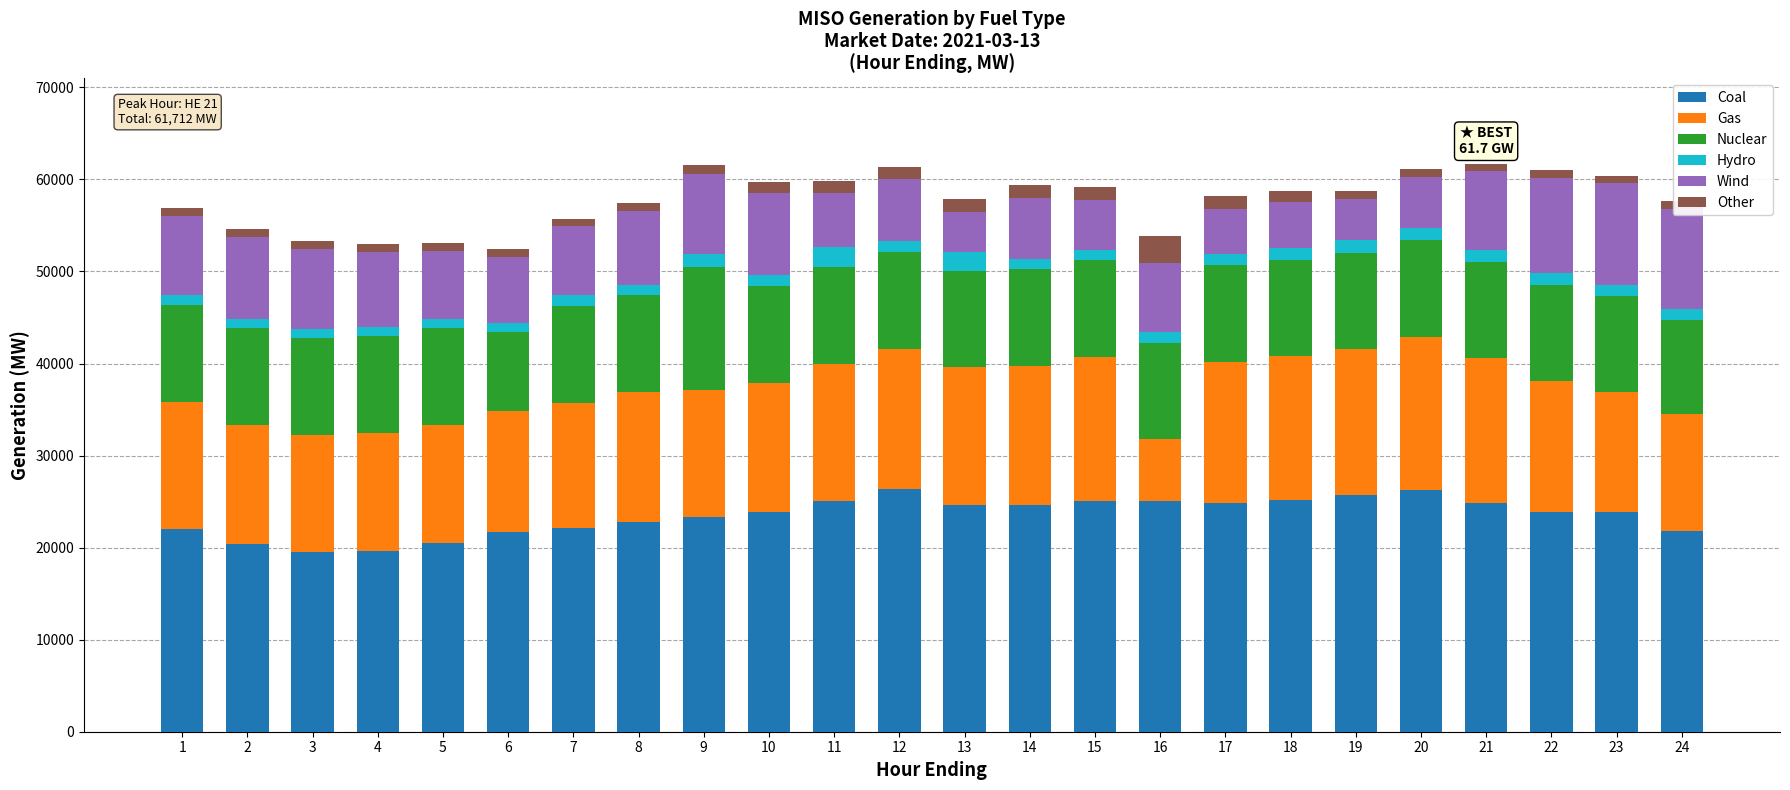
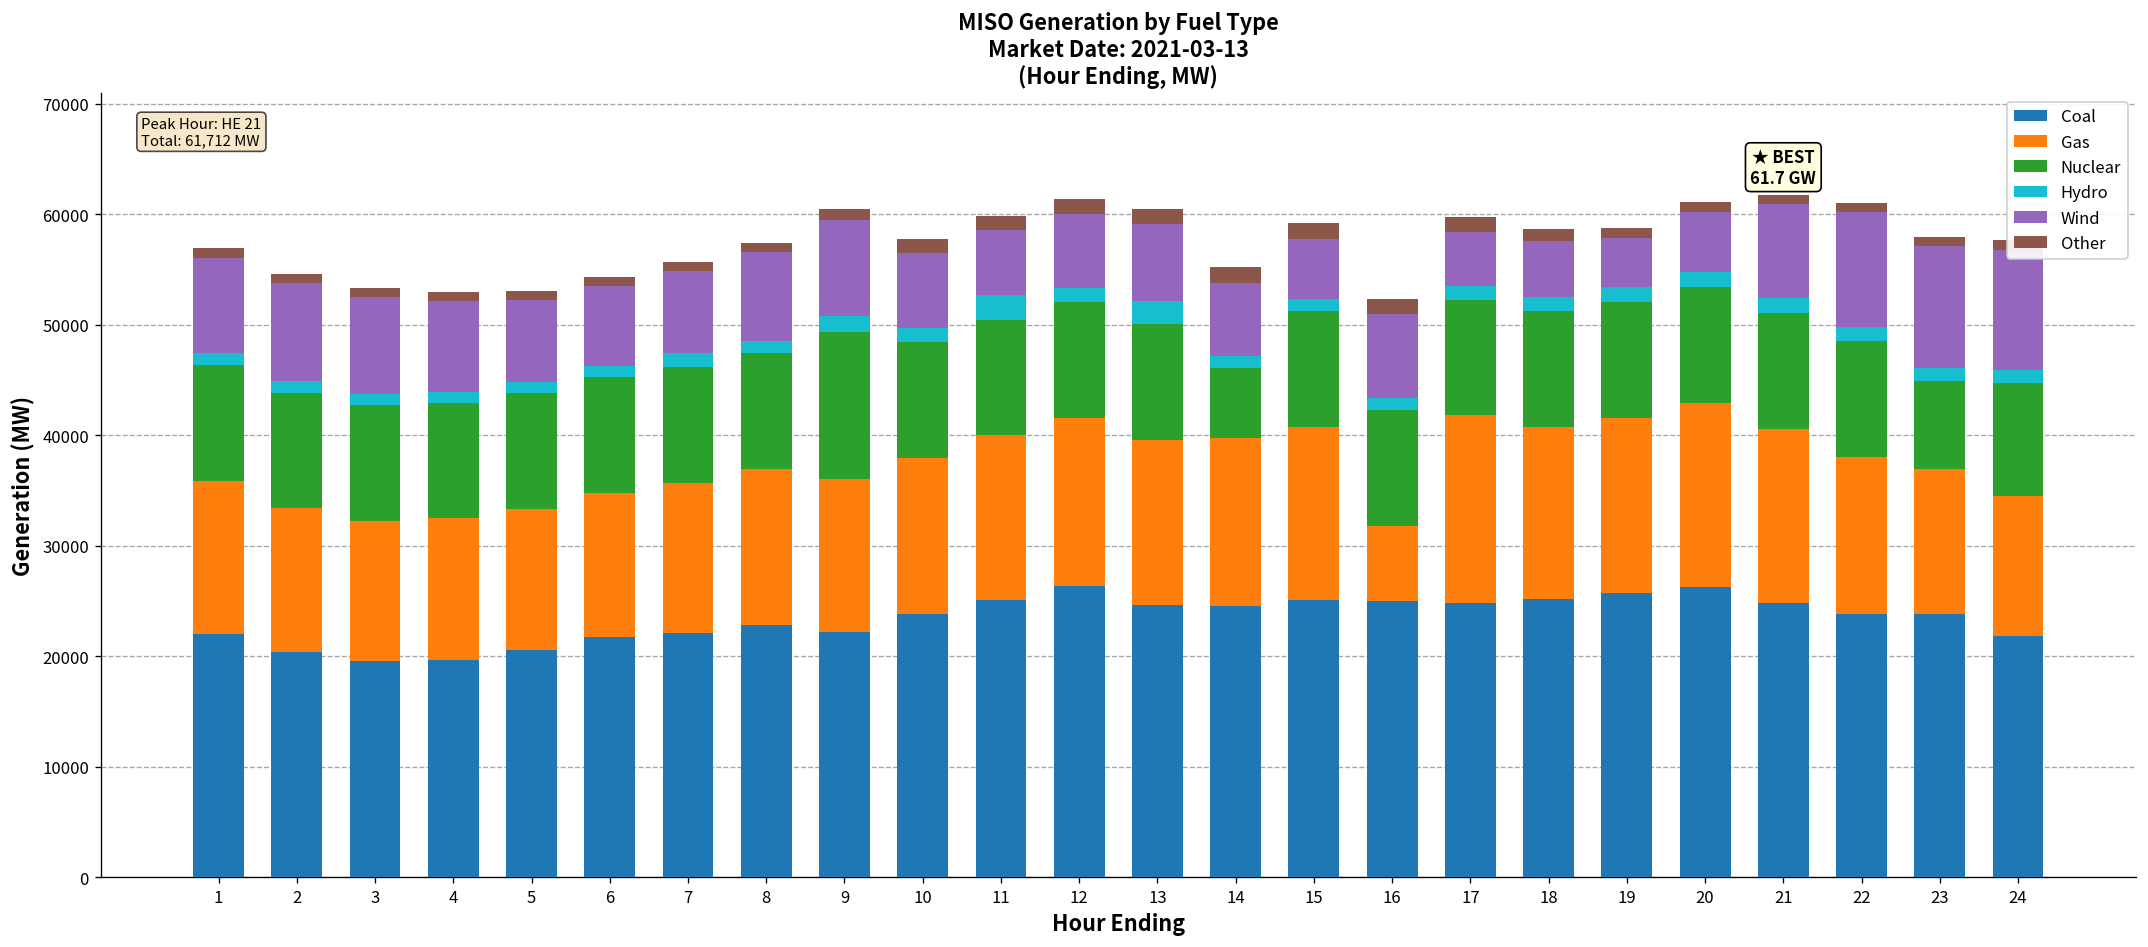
  {
    "Coal": {
      "1": 22000,
      "2": 20000,
      "3": 20000,
      "4": 20000,
      "5": 21000,
      "6": 22000,
      "7": 22000,
      "8": 23000,
-     "9": 23000,
+     "9": 22000,
      "10": 24000,
      "11": 25000,
      "12": 26000,
      "13": 25000,
      "14": 25000,
      "15": 25000,
      "16": 25000,
      "17": 25000,
      "18": 25000,
      "19": 26000,
      "20": 26000,
      "21": 25000,
      "22": 24000,
      "23": 24000,
      "24": 22000
    },
    "Gas": {
      "1": 14000,
      "2": 13000,
      "3": 13000,
      "4": 13000,
      "5": 13000,
      "6": 13000,
      "7": 14000,
      "8": 14000,
      "9": 14000,
      "10": 14000,
      "11": 15000,
      "12": 15000,
      "13": 15000,
      "14": 15000,
      "15": 16000,
      "16": 7000,
-     "17": 15000,
+     "17": 17000,
      "18": 16000,
      "19": 16000,
      "20": 17000,
      "21": 16000,
      "22": 14000,
      "23": 13000,
      "24": 13000
    },
    "Nuclear": {
      "1": 10000,
      "2": 10000,
      "3": 10000,
      "4": 10000,
      "5": 10000,
-     "6": 9000,
+     "6": 10000,
      "7": 10000,
      "8": 10000,
      "9": 13000,
      "10": 10000,
      "11": 10000,
      "12": 10000,
      "13": 10000,
-     "14": 10000,
+     "14": 6000,
      "15": 10000,
      "16": 10000,
      "17": 10000,
      "18": 10000,
      "19": 10000,
      "20": 10000,
      "21": 10000,
      "22": 10000,
-     "23": 10000,
+     "23": 8000,
      "24": 10000
    },
    "Hydro": {
      "1": 1000,
      "2": 1000,
      "3": 1000,
      "4": 1000,
      "5": 1000,
      "6": 1000,
      "7": 1000,
      "8": 1000,
      "9": 1000,
      "10": 1000,
      "11": 2000,
      "12": 1000,
      "13": 2000,
      "14": 1000,
      "15": 1000,
      "16": 1000,
      "17": 1000,
      "18": 1000,
      "19": 1000,
      "20": 1000,
      "21": 1000,
      "22": 1000,
      "23": 1000,
      "24": 1000
    },
    "Wind": {
      "1": 9000,
      "2": 9000,
      "3": 9000,
      "4": 8000,
      "5": 7000,
      "6": 7000,
      "7": 7000,
      "8": 8000,
      "9": 9000,
-     "10": 9000,
+     "10": 7000,
      "11": 6000,
      "12": 7000,
-     "13": 4000,
+     "13": 7000,
      "14": 7000,
      "15": 5000,
      "16": 8000,
      "17": 5000,
      "18": 5000,
      "19": 4000,
      "20": 5000,
      "21": 9000,
      "22": 10000,
      "23": 11000
    },
    "Other": {
      "1": 1000,
      "2": 1000,
      "3": 1000,
      "4": 1000,
      "5": 1000,
      "6": 1000,
      "7": 1000,
      "8": 1000,
      "9": 1000,
      "10": 1000,
      "11": 1000,
      "12": 1000,
      "13": 1000,
      "14": 1000,
      "15": 1000,
-     "16": 3000,
+     "16": 1000,
      "17": 1000,
      "18": 1000,
      "19": 1000,
      "20": 1000,
      "22": 1000,
      "23": 1000
    }
  }
